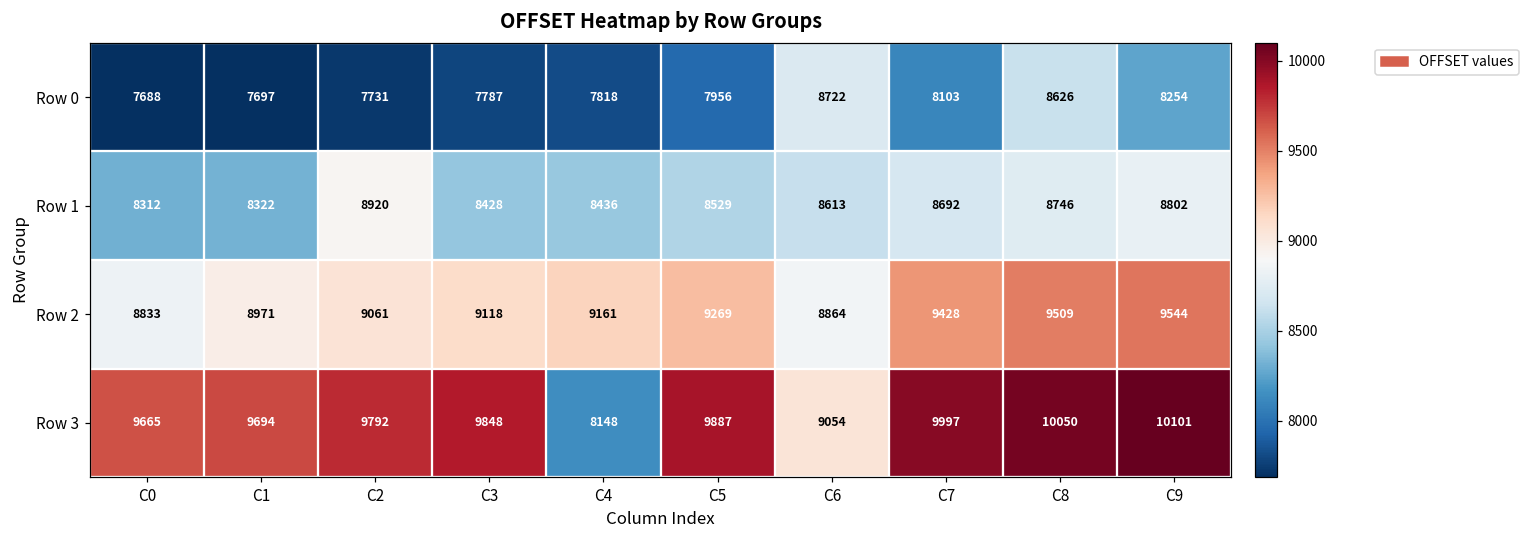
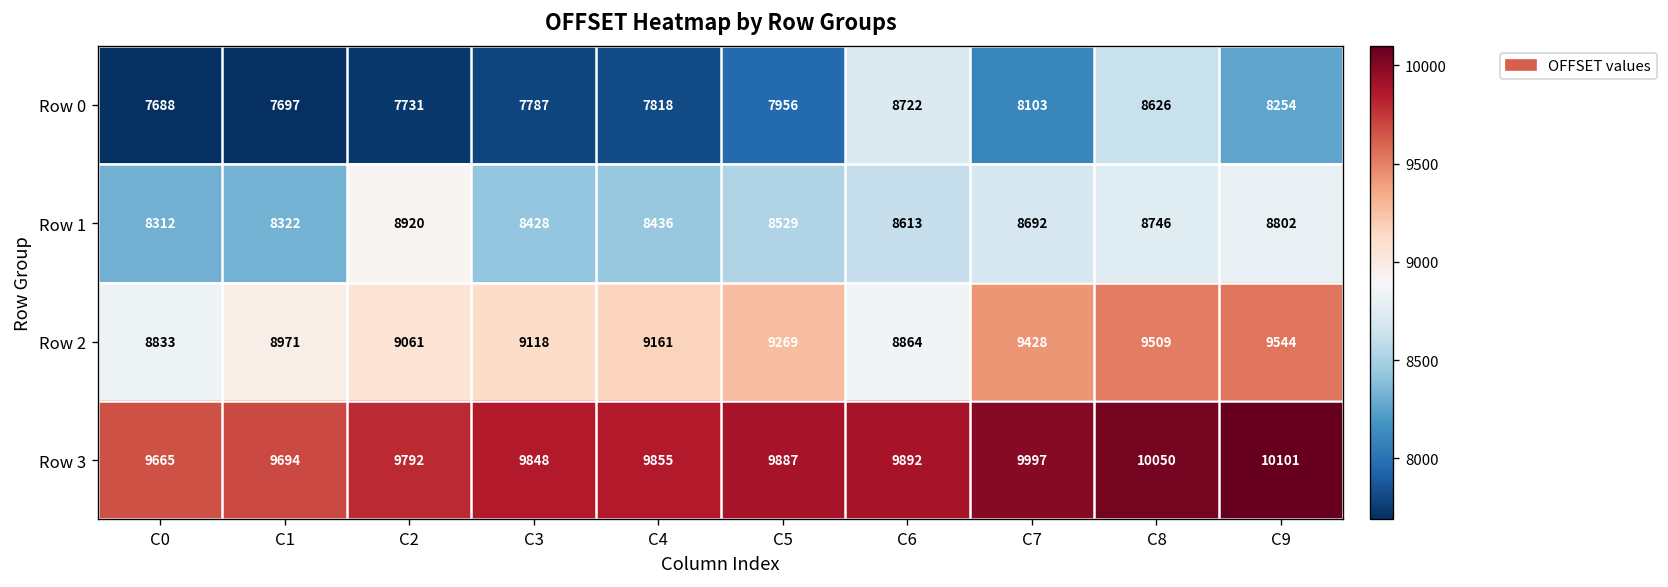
  {
    "Row 0": {
      "C0": 7688,
      "C1": 7697,
      "C2": 7731,
      "C3": 7787,
      "C4": 7818,
      "C5": 7956,
      "C6": 8722,
      "C7": 8103,
      "C8": 8626,
      "C9": 8254
    },
    "Row 1": {
      "C0": 8312,
      "C1": 8322,
      "C2": 8920,
      "C3": 8428,
      "C4": 8436,
      "C5": 8529,
      "C6": 8613,
      "C7": 8692,
      "C8": 8746,
      "C9": 8802
    },
    "Row 2": {
      "C0": 8833,
      "C1": 8971,
      "C2": 9061,
      "C3": 9118,
      "C4": 9161,
      "C5": 9269,
      "C6": 8864,
      "C7": 9428,
      "C8": 9509,
      "C9": 9544
    },
    "Row 3": {
      "C0": 9665,
      "C1": 9694,
      "C2": 9792,
      "C3": 9848,
-     "C4": 8148,
+     "C4": 9855,
      "C5": 9887,
-     "C6": 9054,
+     "C6": 9892,
      "C7": 9997,
      "C8": 10050,
      "C9": 10101
    }
  }
